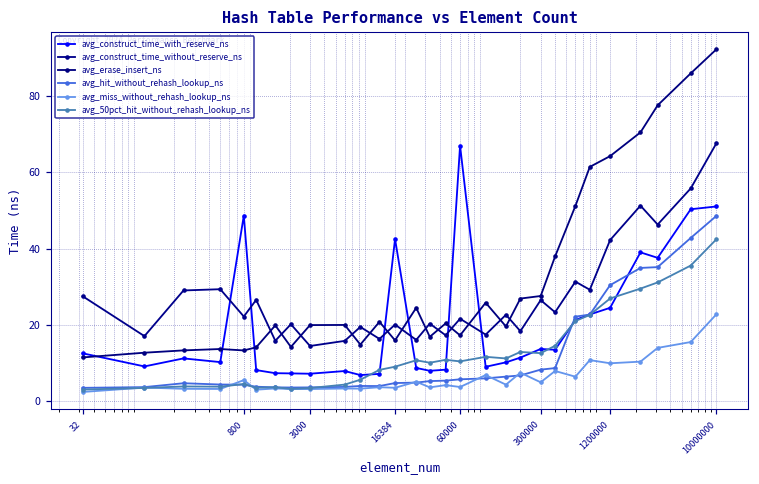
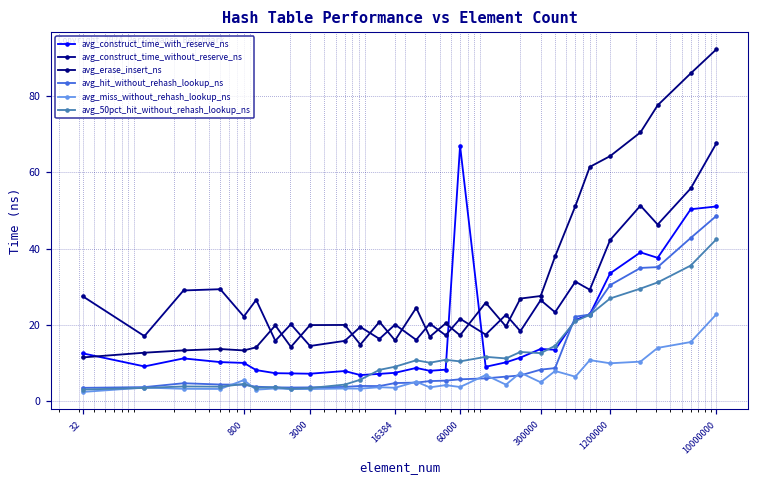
  {
    "avg_construct_time_with_reserve_ns": {
      "32": 13,
-     "800": 49,
+     "800": 10,
      "3000": 7,
-     "16384": 42,
+     "16384": 7,
      "60000": 67,
      "300000": 14,
-     "1200000": 24,
+     "1200000": 33,
      "10000000": 51
    }
  }
